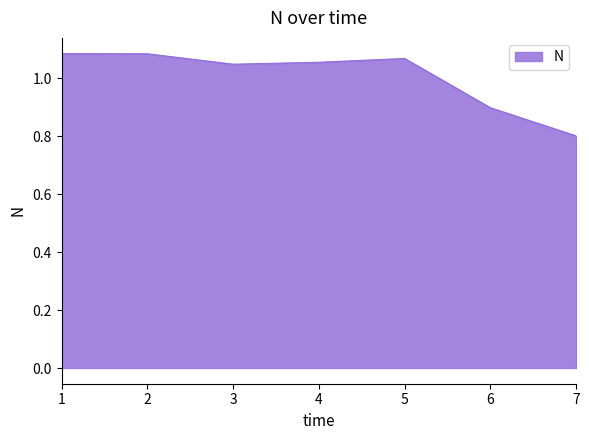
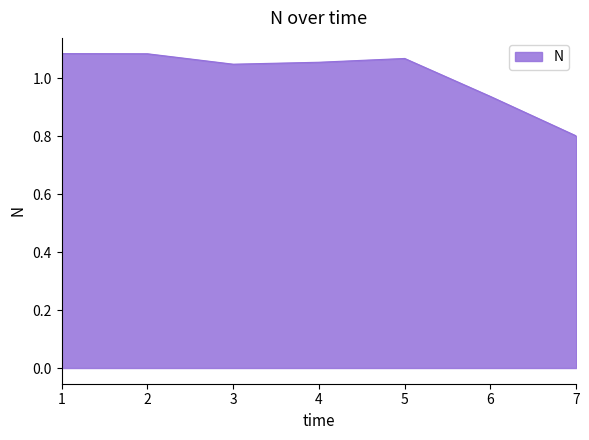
  {
    "1": 1.09,
    "2": 1.09,
    "3": 1.05,
    "4": 1.06,
    "5": 1.07,
-   "6": 0.90,
+   "6": 0.94,
    "7": 0.80
  }
